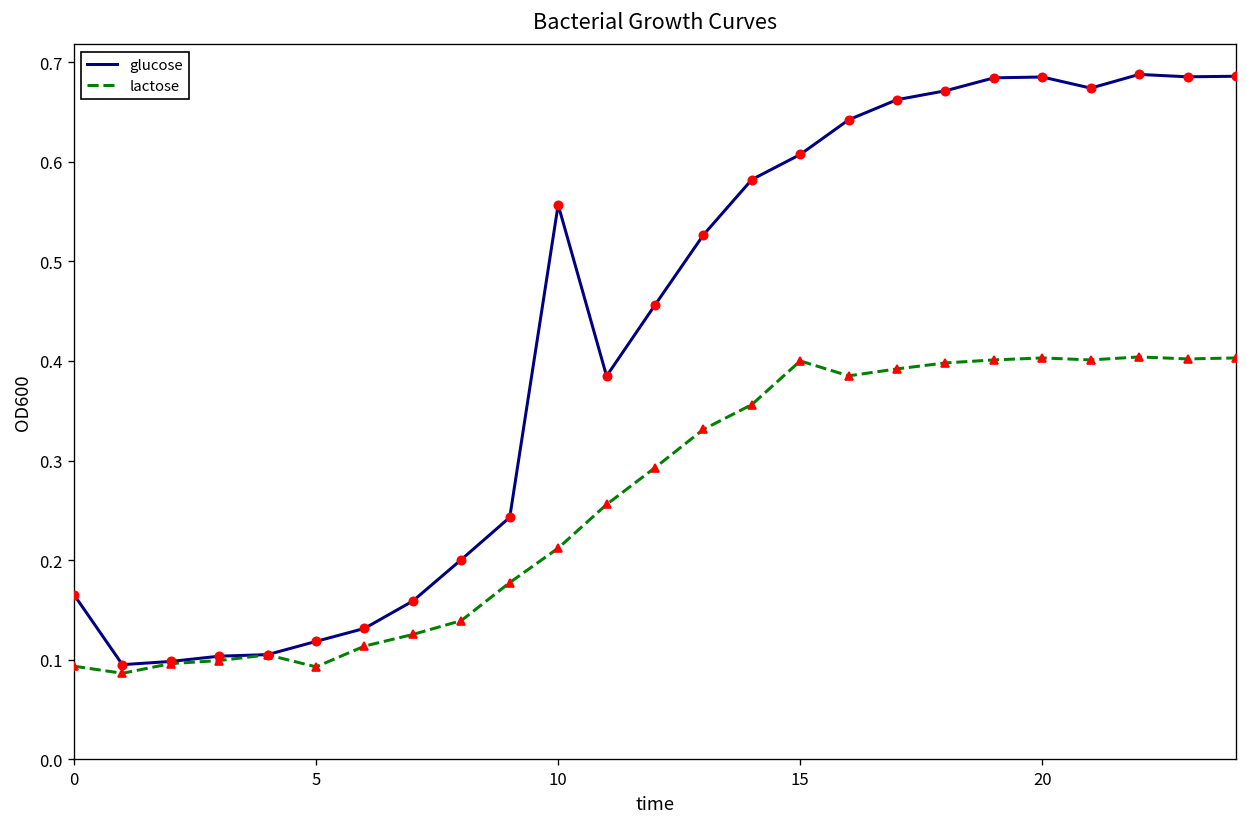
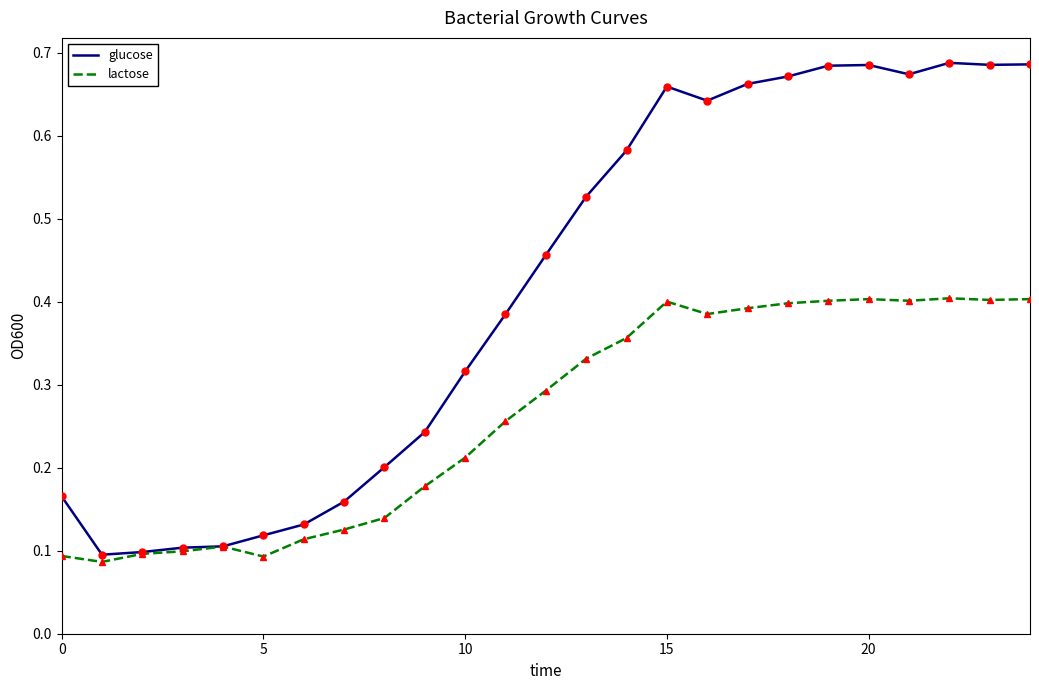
  {
    "glucose": {
      "0": 0.17,
      "5": 0.12,
-     "10": 0.56,
-     "15": 0.61,
+     "10": 0.32,
+     "15": 0.66,
      "20": 0.68
    },
    "lactose": {
      "0": 0.09,
      "5": 0.09,
      "10": 0.21,
      "15": 0.40,
      "20": 0.40
    }
  }
